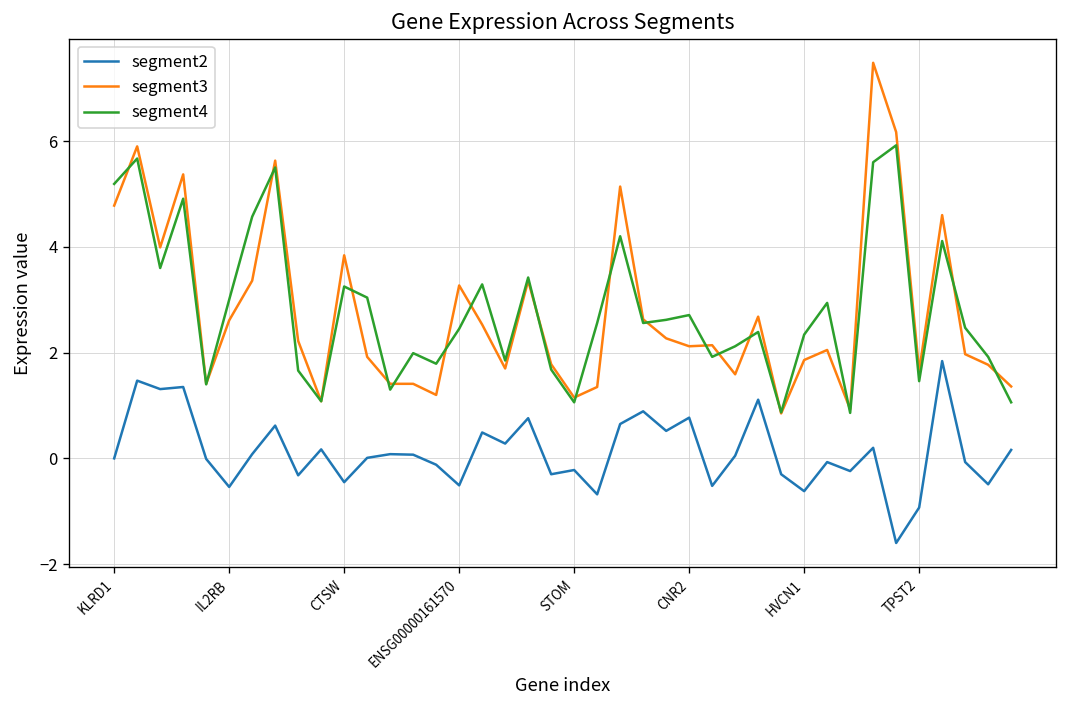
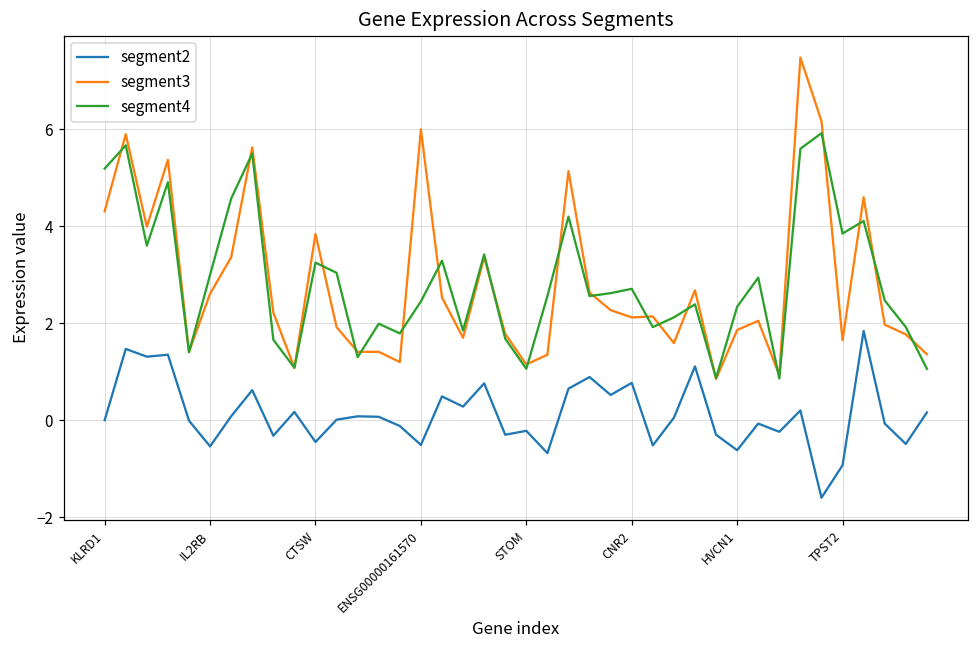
  {
    "segment2": {
      "KLRD1": 0.0,
      "IL2RB": -0.5,
      "CTSW": -0.5,
      "ENSG00000161570": -0.5,
      "STOM": -0.2,
      "CNR2": 0.8,
      "HVCN1": -0.6,
      "TPST2": -0.9
    },
    "segment3": {
-     "KLRD1": 4.8,
+     "KLRD1": 4.3,
      "IL2RB": 2.6,
      "CTSW": 3.8,
-     "ENSG00000161570": 3.3,
+     "ENSG00000161570": 6.0,
      "STOM": 1.2,
      "CNR2": 2.1,
      "HVCN1": 1.9,
      "TPST2": 1.7
    },
    "segment4": {
      "KLRD1": 5.2,
      "IL2RB": 3.0,
      "CTSW": 3.3,
      "ENSG00000161570": 2.5,
      "STOM": 1.1,
      "CNR2": 2.7,
      "HVCN1": 2.3,
-     "TPST2": 1.5
+     "TPST2": 3.9
    }
  }
